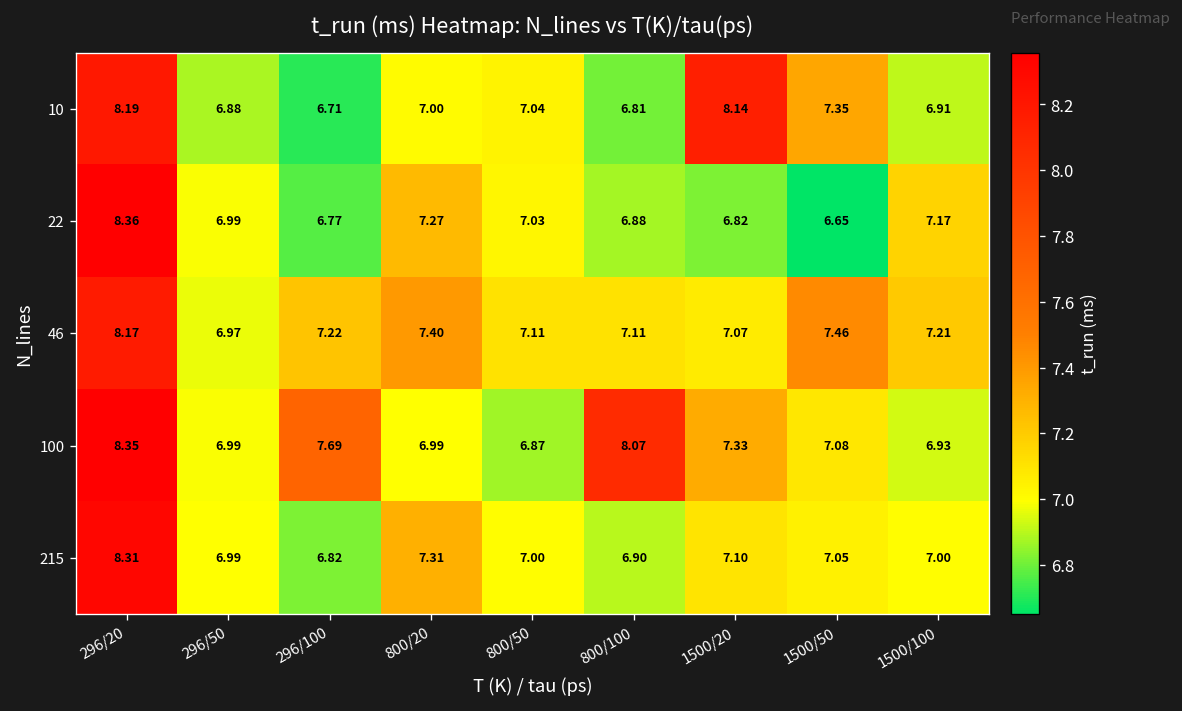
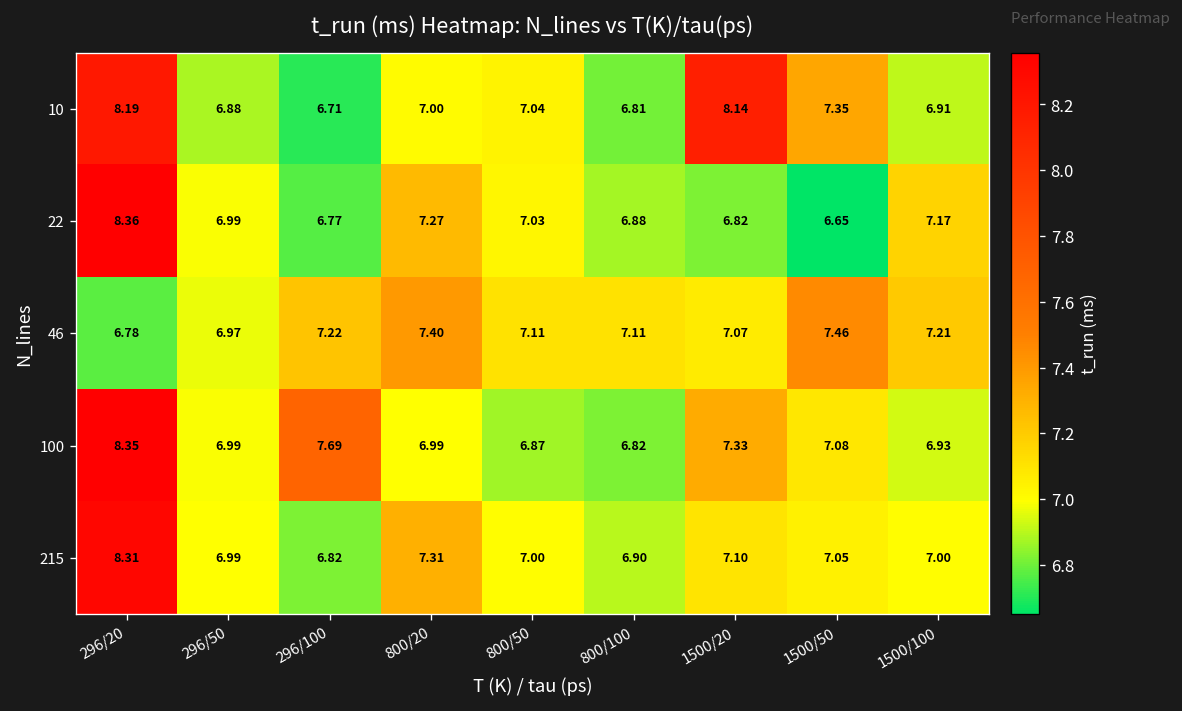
  {
    "10": {
      "296/20": 8.19,
      "296/50": 6.88,
      "296/100": 6.71,
      "800/20": 7.00,
      "800/50": 7.04,
      "800/100": 6.81,
      "1500/20": 8.14,
      "1500/50": 7.35,
      "1500/100": 6.91
    },
    "22": {
      "296/20": 8.36,
      "296/50": 6.99,
      "296/100": 6.77,
      "800/20": 7.27,
      "800/50": 7.03,
      "800/100": 6.88,
      "1500/20": 6.82,
      "1500/50": 6.65,
      "1500/100": 7.17
    },
    "46": {
-     "296/20": 8.17,
+     "296/20": 6.78,
      "296/50": 6.97,
      "296/100": 7.22,
      "800/20": 7.40,
      "800/50": 7.11,
      "800/100": 7.11,
      "1500/20": 7.07,
      "1500/50": 7.46,
      "1500/100": 7.21
    },
    "100": {
      "296/20": 8.35,
      "296/50": 6.99,
      "296/100": 7.69,
      "800/20": 6.99,
      "800/50": 6.87,
-     "800/100": 8.07,
+     "800/100": 6.82,
      "1500/20": 7.33,
      "1500/50": 7.08,
      "1500/100": 6.93
    },
    "215": {
      "296/20": 8.31,
      "296/50": 6.99,
      "296/100": 6.82,
      "800/20": 7.31,
      "800/50": 7.00,
      "800/100": 6.90,
      "1500/20": 7.10,
      "1500/50": 7.05,
      "1500/100": 7.00
    }
  }
